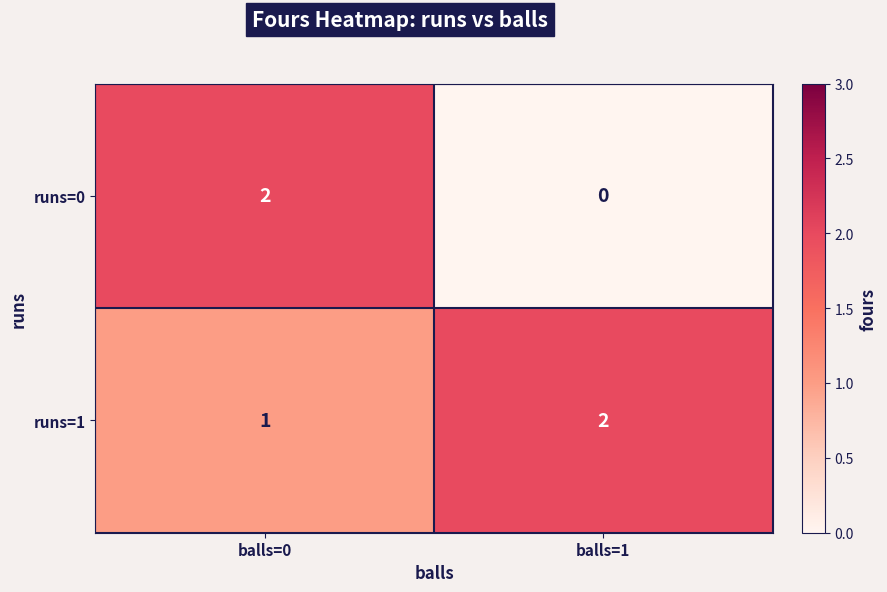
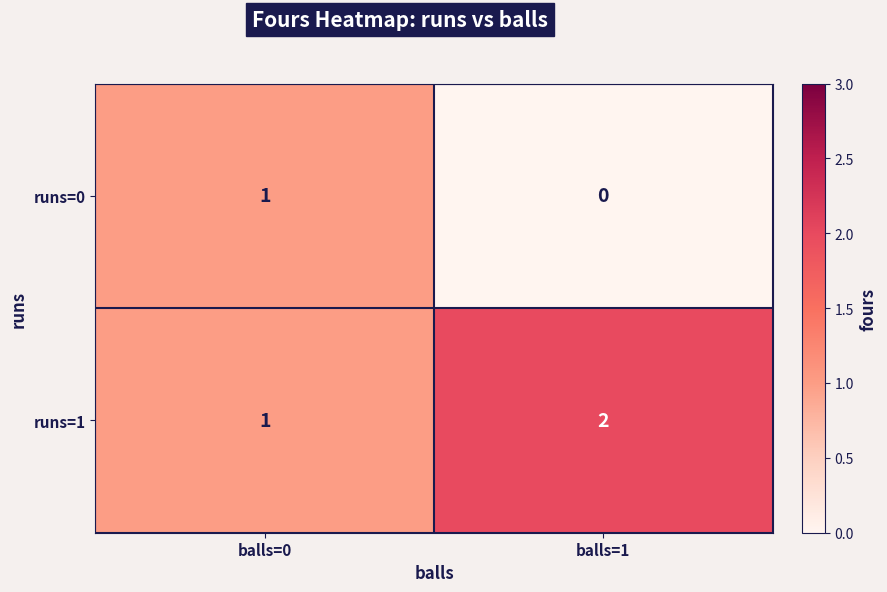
  {
    "runs=0": {
-     "balls=0": 2,
+     "balls=0": 1,
      "balls=1": 0
    },
    "runs=1": {
      "balls=0": 1,
      "balls=1": 2
    }
  }
